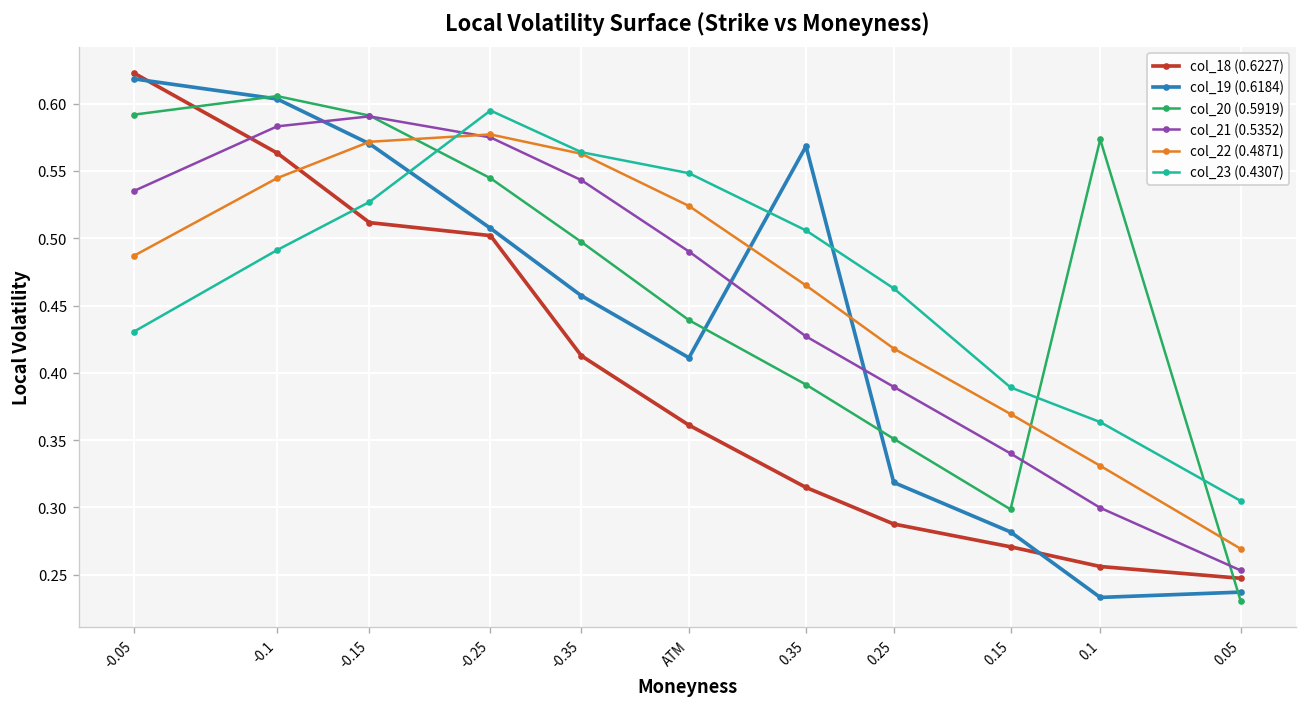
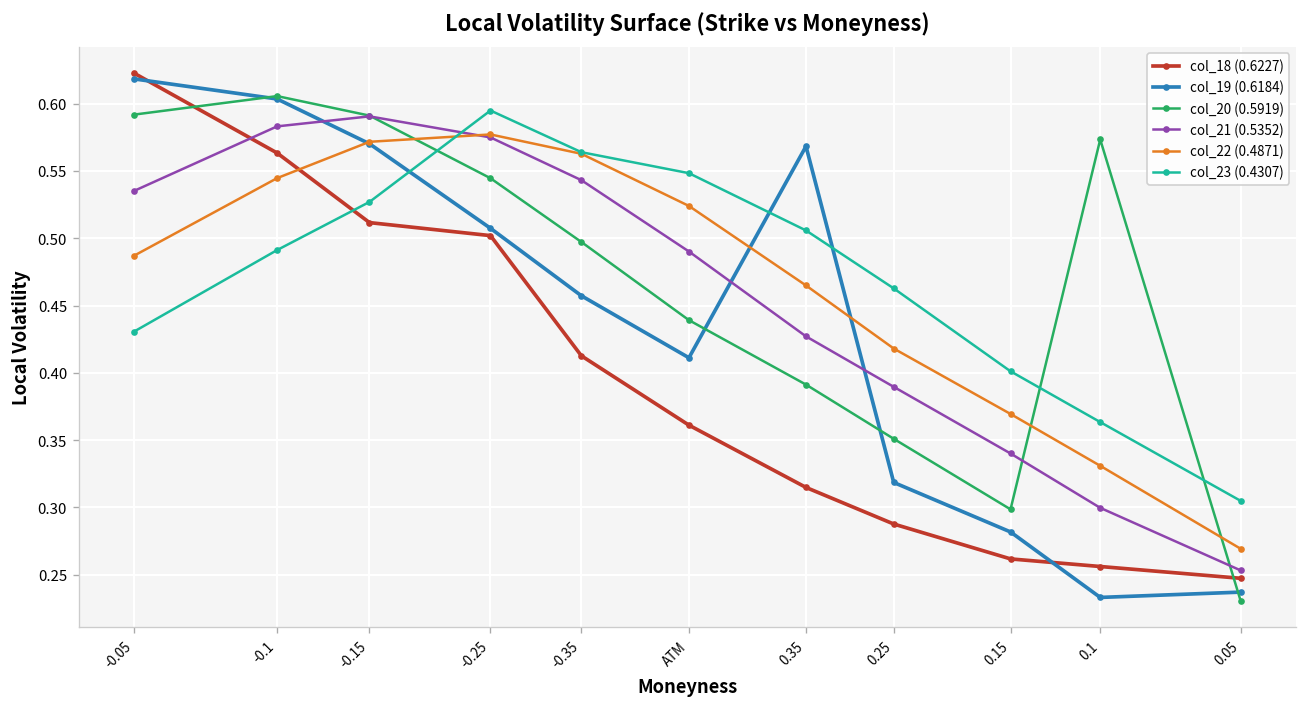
  {
    "col_18 (0.6227)": {
      "-0.05": 0.623,
      "-0.1": 0.563,
      "-0.15": 0.512,
      "-0.25": 0.502,
      "-0.35": 0.413,
      "ATM": 0.361,
      "0.35": 0.315,
      "0.25": 0.288,
-     "0.15": 0.271,
+     "0.15": 0.262,
      "0.1": 0.256,
      "0.05": 0.247
    },
    "col_19 (0.6184)": {
      "-0.05": 0.618,
      "-0.25": 0.507,
      "-0.35": 0.457,
      "ATM": 0.411,
      "0.35": 0.568,
      "0.25": 0.319,
      "0.15": 0.282,
      "0.1": 0.233,
      "0.05": 0.237
    },
    "col_20 (0.5919)": {
      "-0.05": 0.592,
      "-0.25": 0.545,
      "-0.35": 0.497,
      "ATM": 0.439,
      "0.35": 0.391,
      "0.25": 0.351,
      "0.15": 0.299,
      "0.1": 0.573,
      "0.05": 0.230
    },
    "col_21 (0.5352)": {
      "-0.05": 0.535,
      "-0.1": 0.583,
      "-0.35": 0.543,
      "ATM": 0.490,
      "0.35": 0.427,
      "0.25": 0.390,
      "0.15": 0.340,
      "0.1": 0.300,
      "0.05": 0.253
    },
    "col_22 (0.4871)": {
      "-0.05": 0.487,
      "-0.1": 0.545,
      "ATM": 0.524,
      "0.35": 0.465,
      "0.25": 0.418,
      "0.15": 0.369,
      "0.1": 0.331,
      "0.05": 0.269
    },
    "col_23 (0.4307)": {
      "-0.05": 0.431,
      "-0.1": 0.491,
      "-0.15": 0.527,
      "-0.25": 0.595,
      "ATM": 0.548,
      "0.35": 0.506,
      "0.25": 0.463,
-     "0.15": 0.389,
+     "0.15": 0.401,
      "0.1": 0.363,
      "0.05": 0.305
    }
  }
